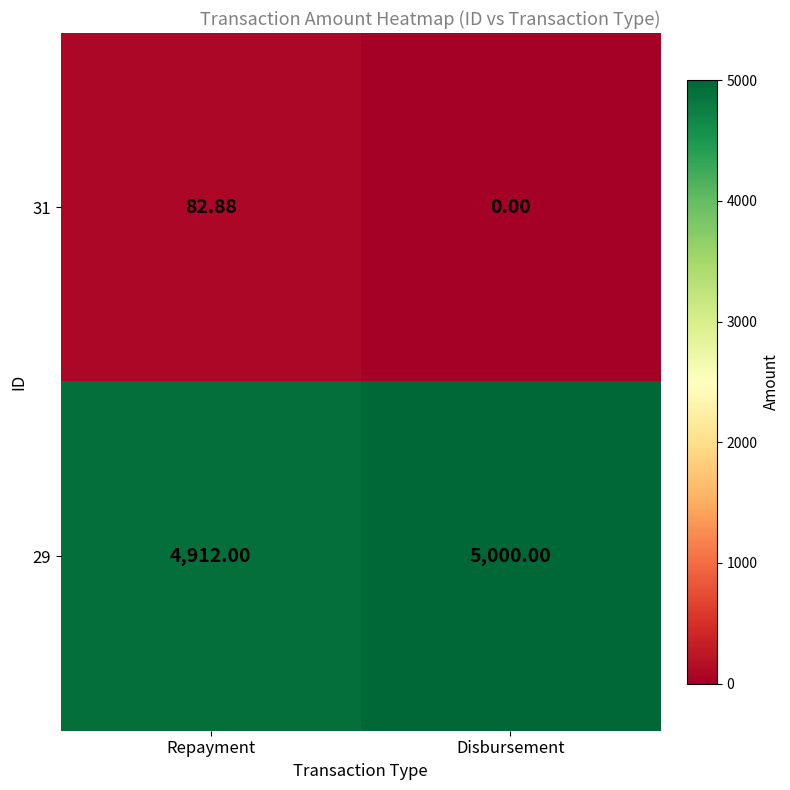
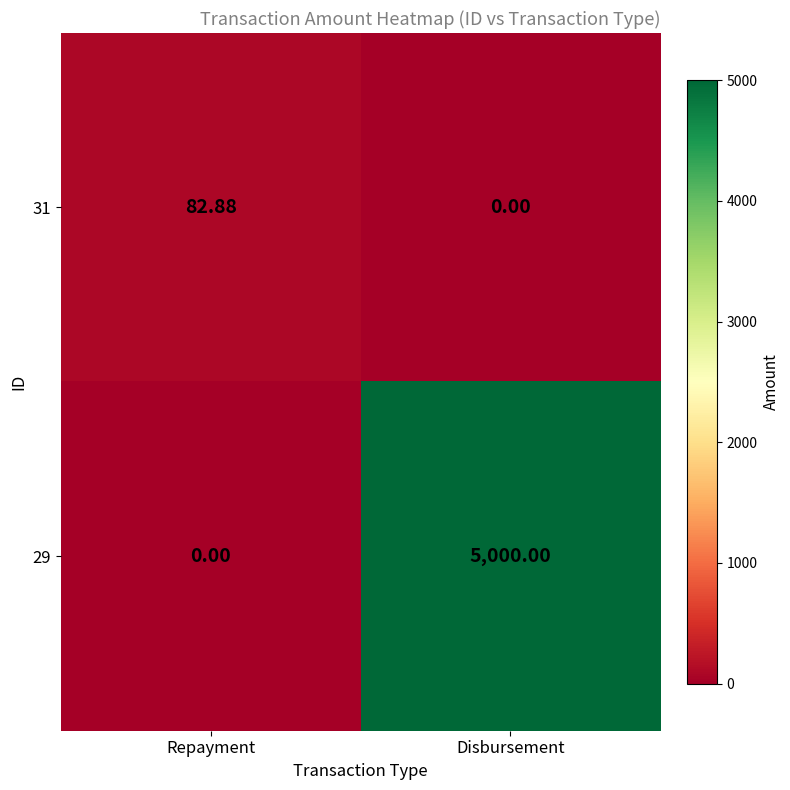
  {
    "31": {
      "Repayment": "82.88",
      "Disbursement": "0.00"
    },
    "29": {
-     "Repayment": "4,912.00",
+     "Repayment": "0.00",
      "Disbursement": "5,000.00"
    }
  }
